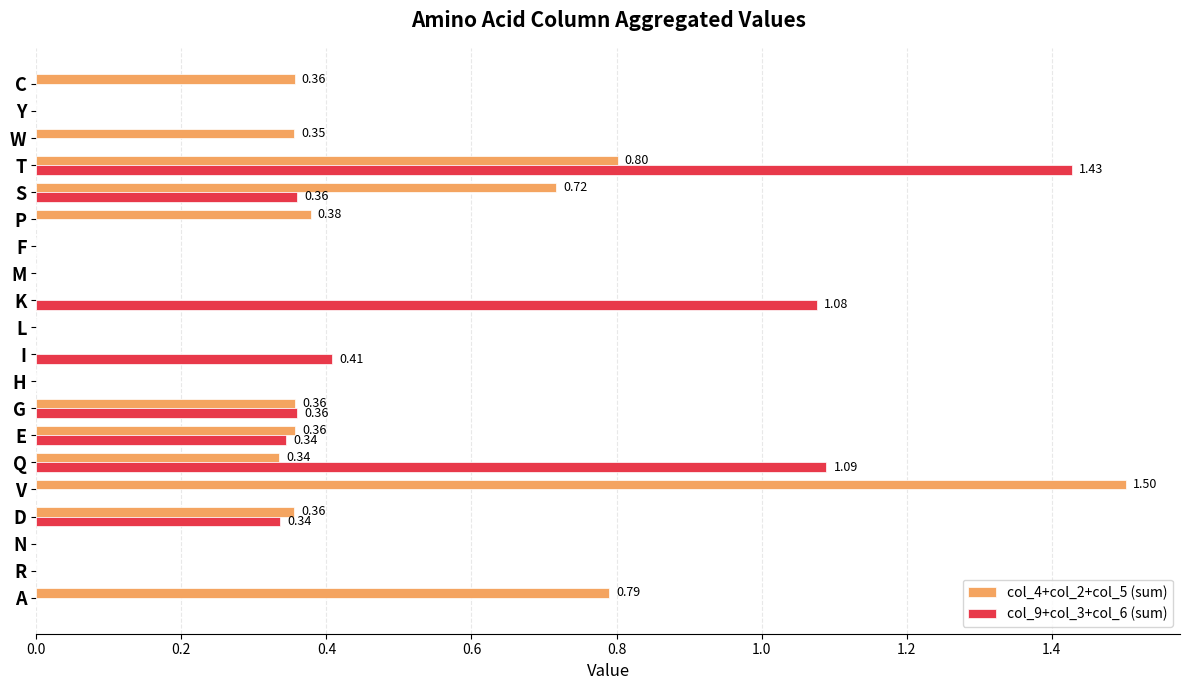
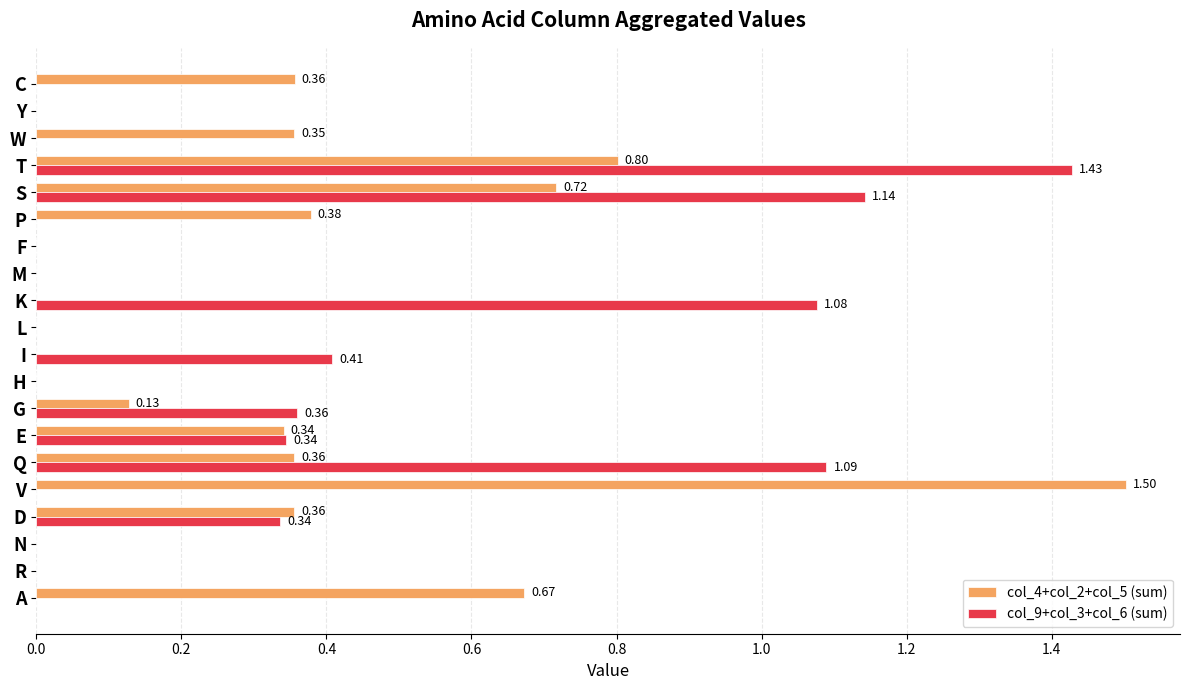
  {
    "col_4+col_2+col_5 (sum)": {
      "C": 0.36,
      "W": 0.35,
      "T": 0.80,
      "S": 0.72,
      "P": 0.38,
-     "G": 0.36,
-     "E": 0.36,
-     "Q": 0.34,
+     "G": 0.13,
+     "E": 0.34,
+     "Q": 0.36,
      "V": 1.50,
      "D": 0.36,
-     "A": 0.79
+     "A": 0.67
    },
    "col_9+col_3+col_6 (sum)": {
      "T": 1.43,
-     "S": 0.36,
+     "S": 1.14,
      "K": 1.08,
      "I": 0.41,
      "G": 0.36,
      "Q": 1.09,
      "D": 0.34
    }
  }
